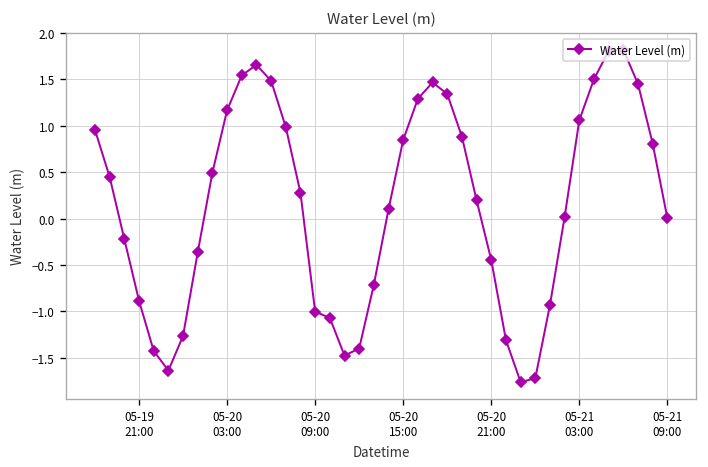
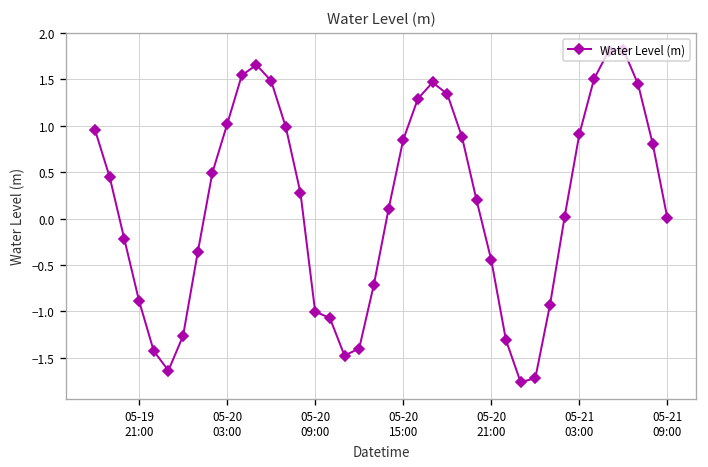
  {
    "05-19 21:00": -0.9,
-   "05-20 03:00": 1.2,
+   "05-20 03:00": 1.0,
    "05-20 09:00": -1.0,
    "05-20 15:00": 0.8,
    "05-20 21:00": -0.4,
-   "05-21 03:00": 1.1,
+   "05-21 03:00": 0.9,
    "05-21 09:00": 0.0
  }
